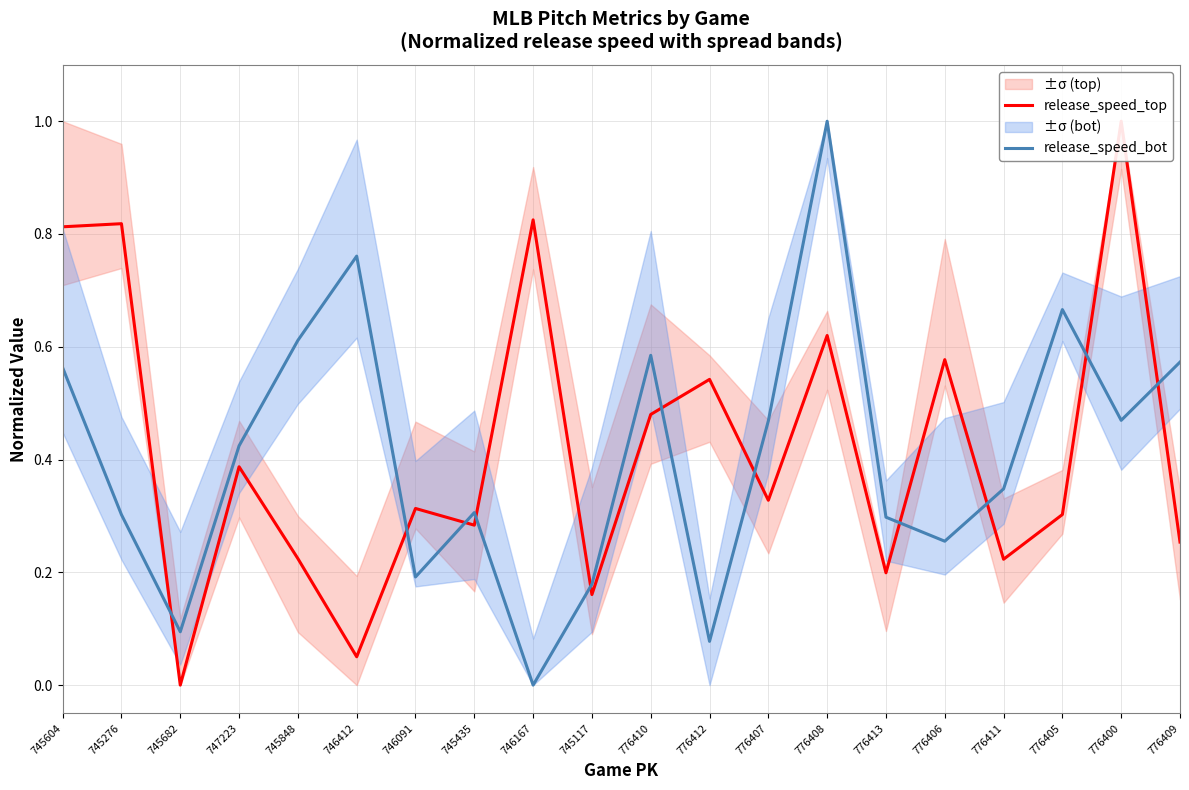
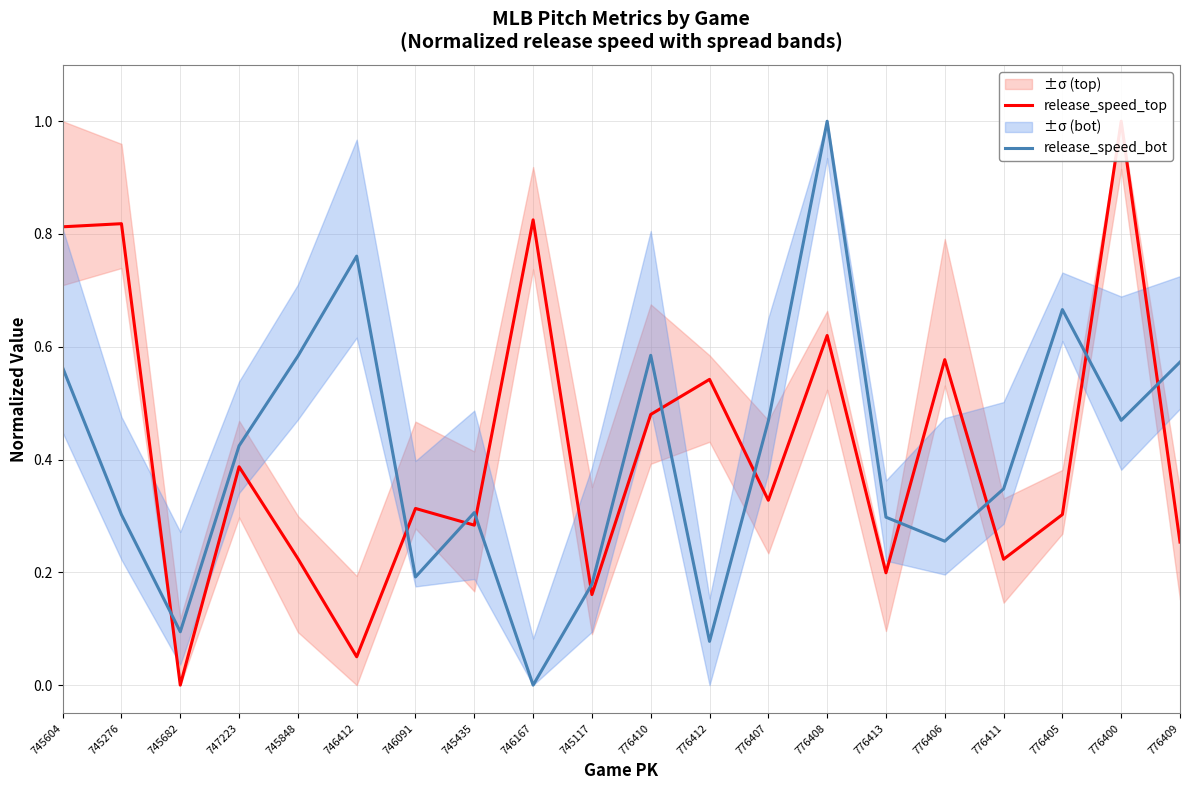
  {
    "release_speed_top": {
      "745276": 0.82,
      "745682": 0.00,
      "747223": 0.39,
      "745848": 0.22,
      "746412": 0.05,
      "746091": 0.31,
      "745435": 0.28,
      "746167": 0.83,
      "745117": 0.16,
      "776410": 0.48,
      "776412": 0.54,
      "776407": 0.33,
      "776408": 0.62,
      "776413": 0.20,
      "776406": 0.58,
      "776411": 0.22,
      "776405": 0.30,
      "776409": 0.25
    },
    "±σ (top)": {
      "745682": 0.12,
      "746412": 0.19
    },
    "release_speed_bot": {
      "745604": 0.56,
      "745276": 0.30,
      "745682": 0.09,
      "747223": 0.42,
-     "745848": 0.61,
+     "745848": 0.58,
      "746412": 0.76,
      "746091": 0.19,
      "745435": 0.31,
      "746167": 0.00,
      "745117": 0.18,
      "776410": 0.58,
      "776412": 0.08,
      "776413": 0.30,
      "776406": 0.26,
      "776411": 0.35,
      "776405": 0.67,
      "776400": 0.47,
      "776409": 0.57
    },
    "±σ (bot)": {
      "746167": 0.08,
      "776412": 0.15
    }
  }
